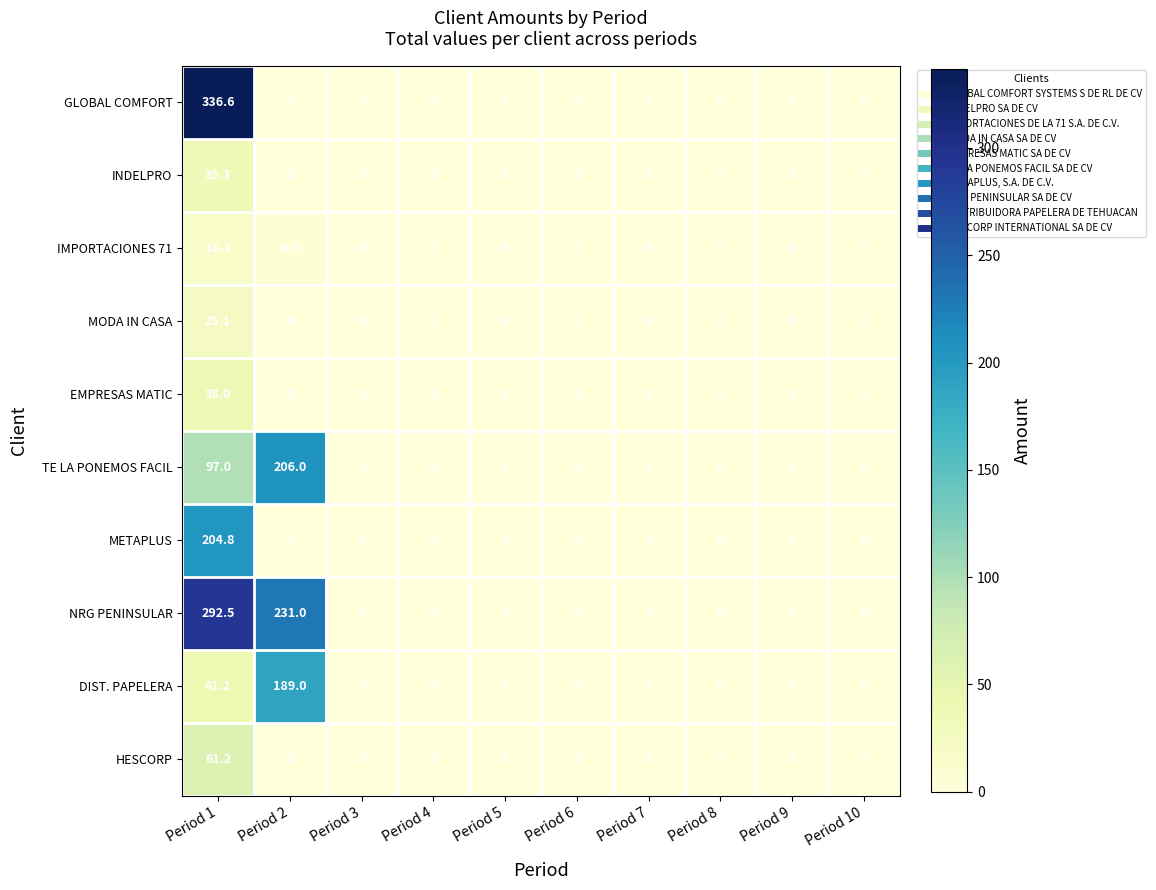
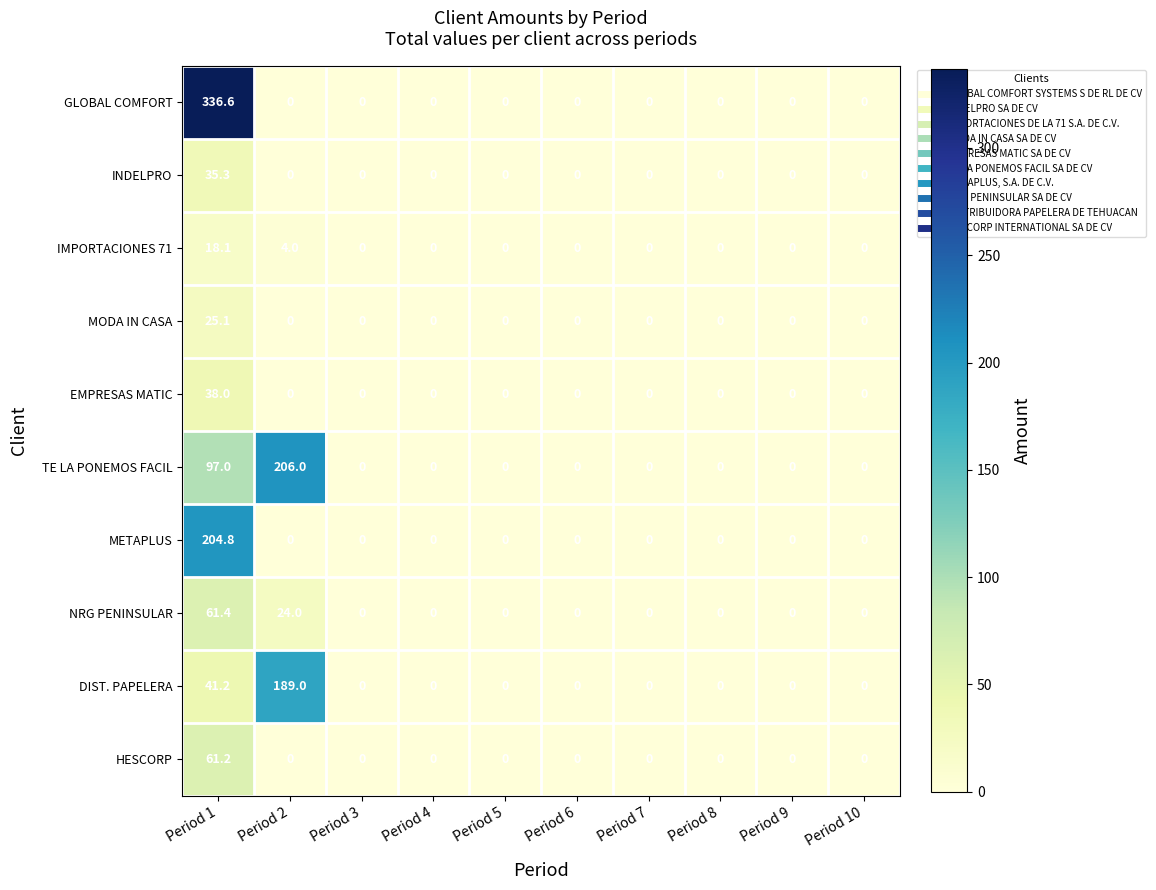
  {
    "GLOBAL COMFORT": {
      "Period 1": 336.6
    },
    "INDELPRO": {
      "Period 1": 35.3
    },
    "IMPORTACIONES 71": {
      "Period 1": 18.1
    },
    "MODA IN CASA": {
      "Period 1": 25.1
    },
    "EMPRESAS MATIC": {
      "Period 1": 38.0
    },
    "TE LA PONEMOS FACIL": {
      "Period 1": 97.0,
      "Period 2": 206.0
    },
    "METAPLUS": {
      "Period 1": 204.8
    },
    "NRG PENINSULAR": {
-     "Period 1": 292.5,
-     "Period 2": 231.0
+     "Period 1": 61.4,
+     "Period 2": 24.0
    },
    "DIST. PAPELERA": {
      "Period 1": 41.2,
      "Period 2": 189.0
    },
    "HESCORP": {
      "Period 1": 61.2
    }
  }
